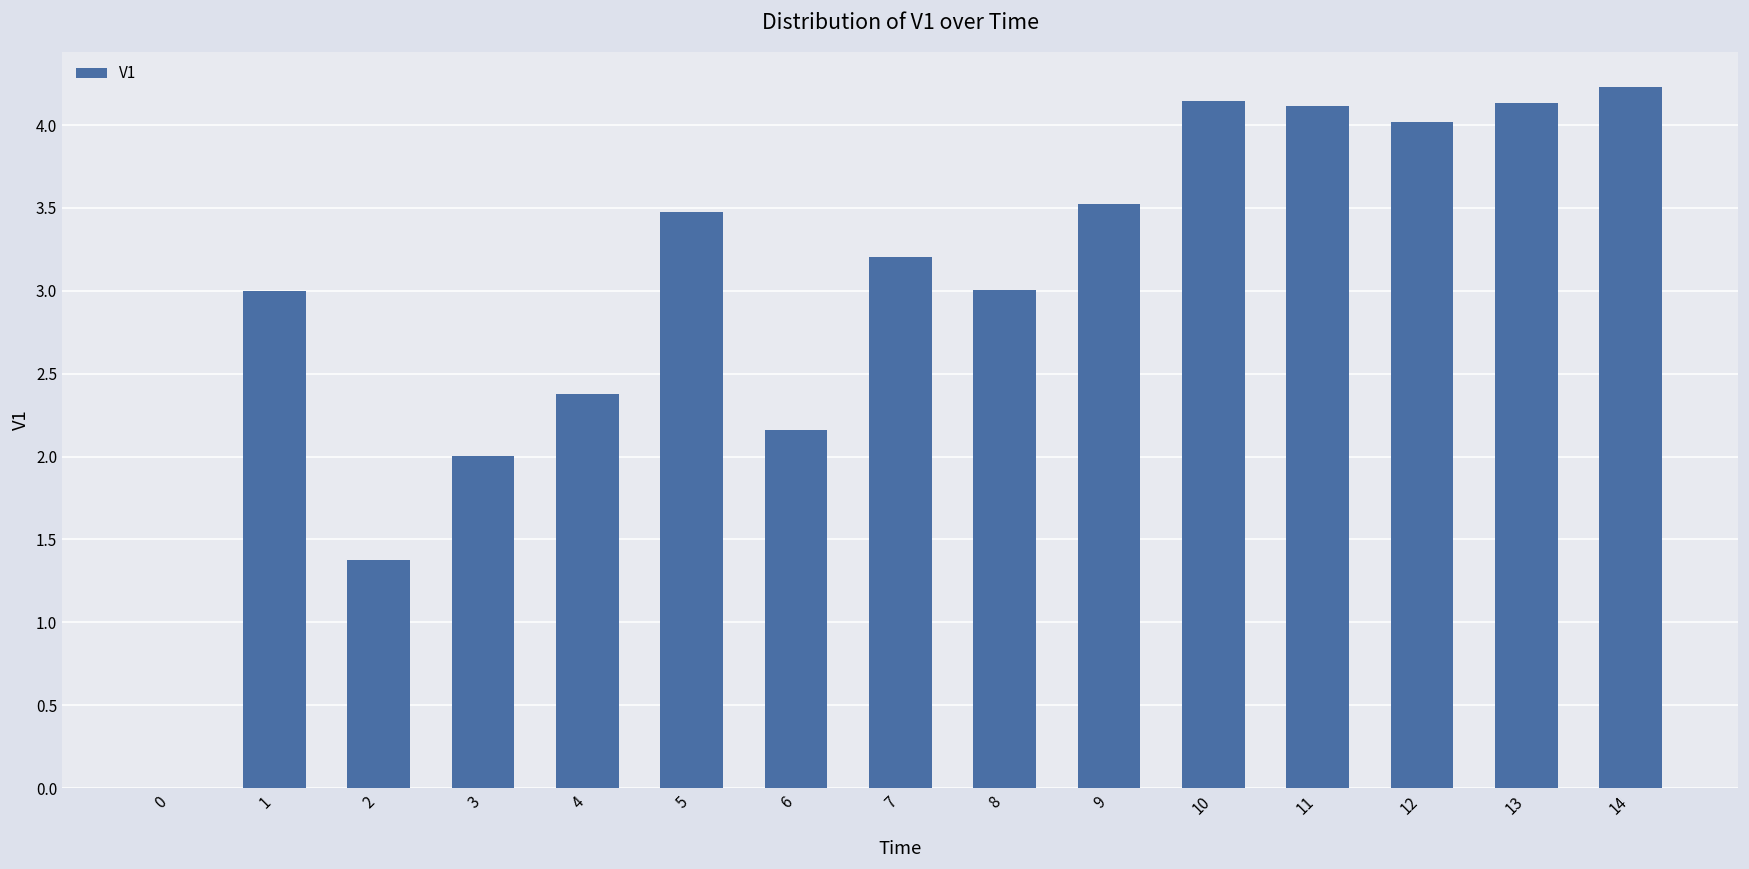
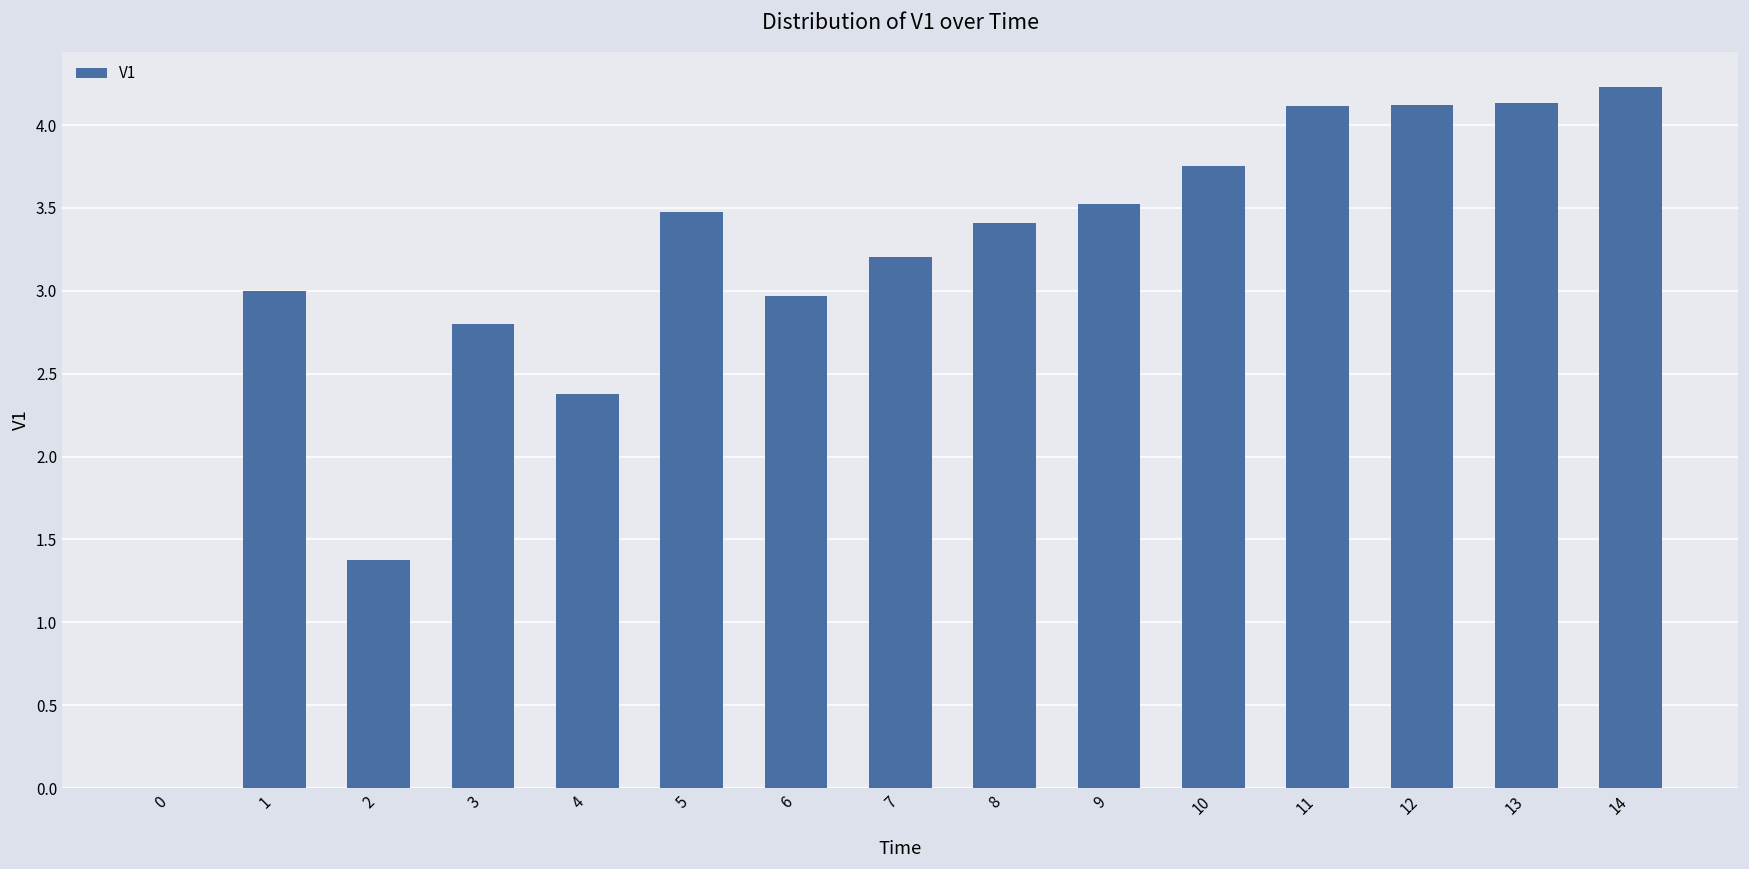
  {
    "0": 0.00,
    "1": 3.00,
    "2": 1.37,
-   "3": 2.00,
+   "3": 2.80,
    "4": 2.38,
    "5": 3.48,
-   "6": 2.16,
+   "6": 2.97,
    "7": 3.20,
-   "8": 3.01,
+   "8": 3.41,
    "9": 3.53,
-   "10": 4.15,
+   "10": 3.75,
    "11": 4.12,
-   "12": 4.02,
+   "12": 4.12,
    "13": 4.13,
    "14": 4.23
  }
